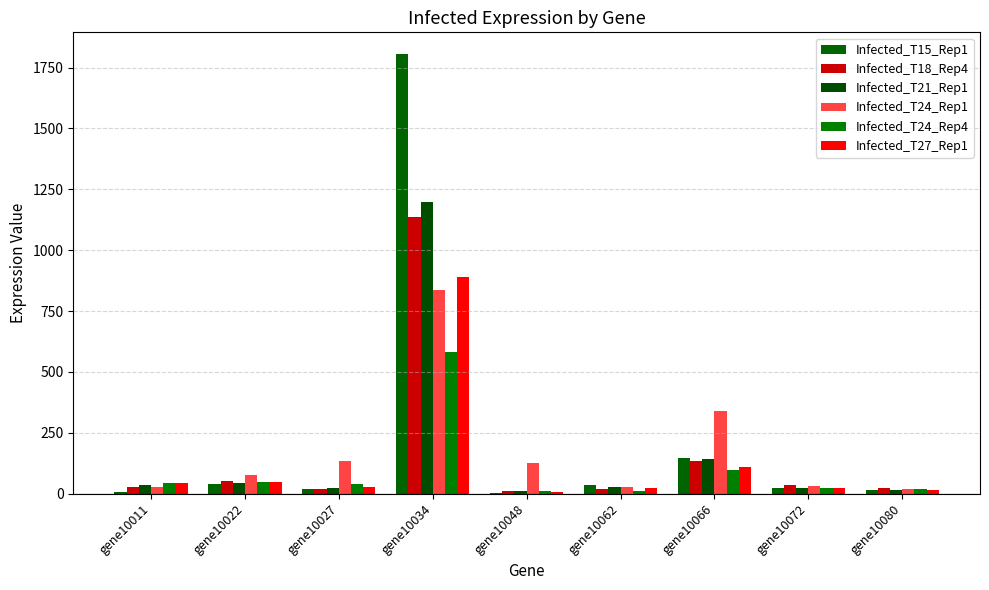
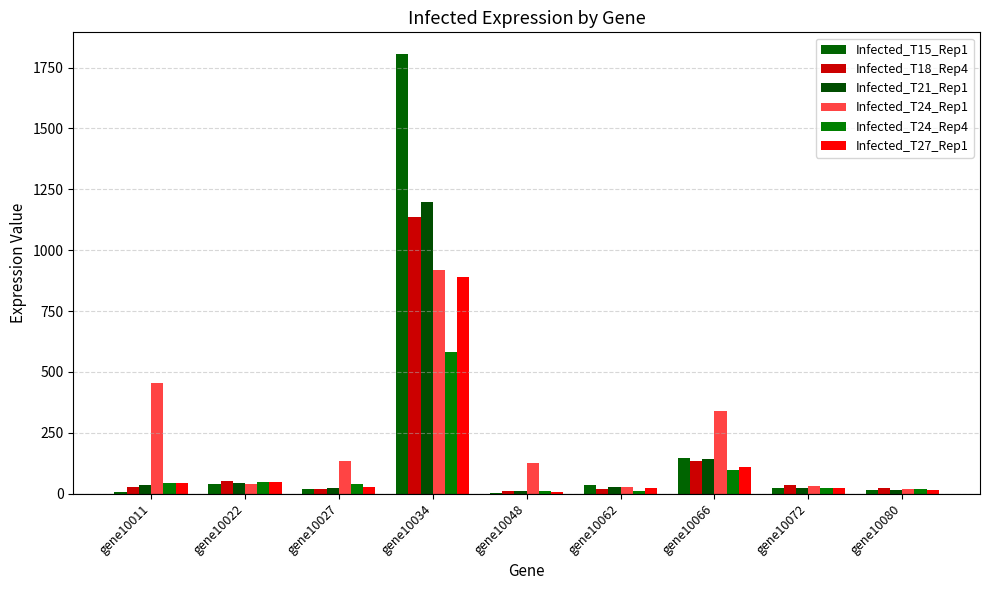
  {
    "Infected_T24_Rep1": {
-     "gene10011": 30,
-     "gene10022": 80,
+     "gene10011": 450,
+     "gene10022": 40,
      "gene10027": 140,
-     "gene10034": 840,
+     "gene10034": 920,
      "gene10048": 130,
      "gene10062": 30,
      "gene10066": 340,
      "gene10072": 30,
      "gene10080": 20
    }
  }
